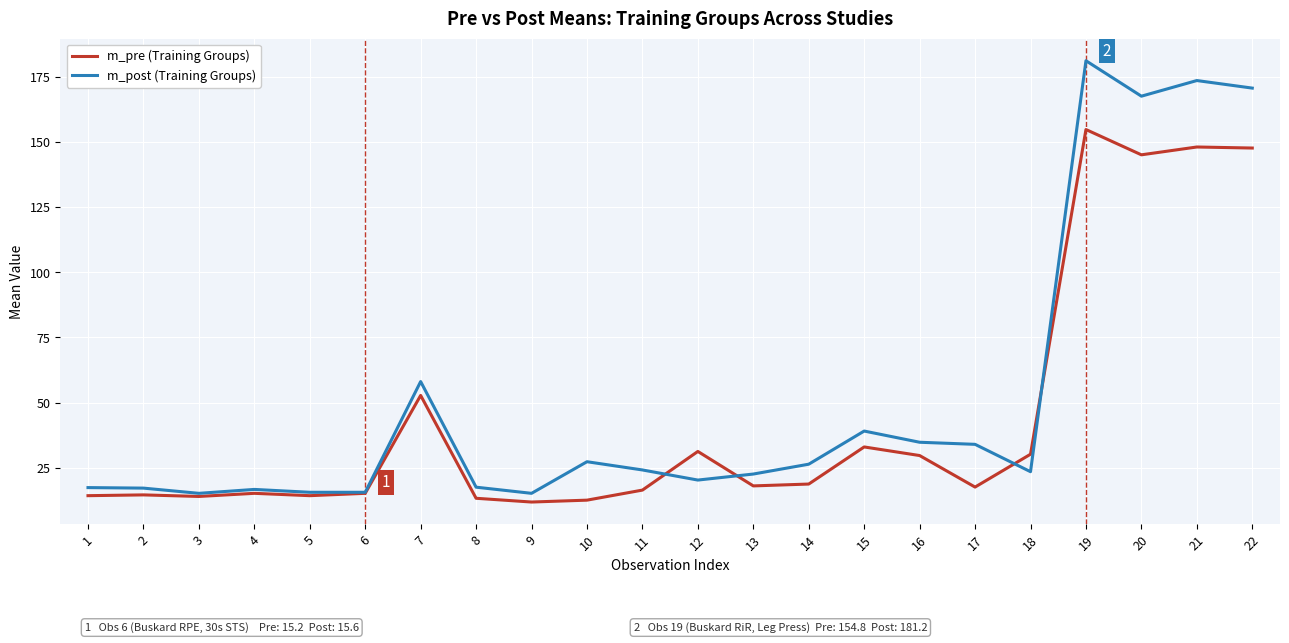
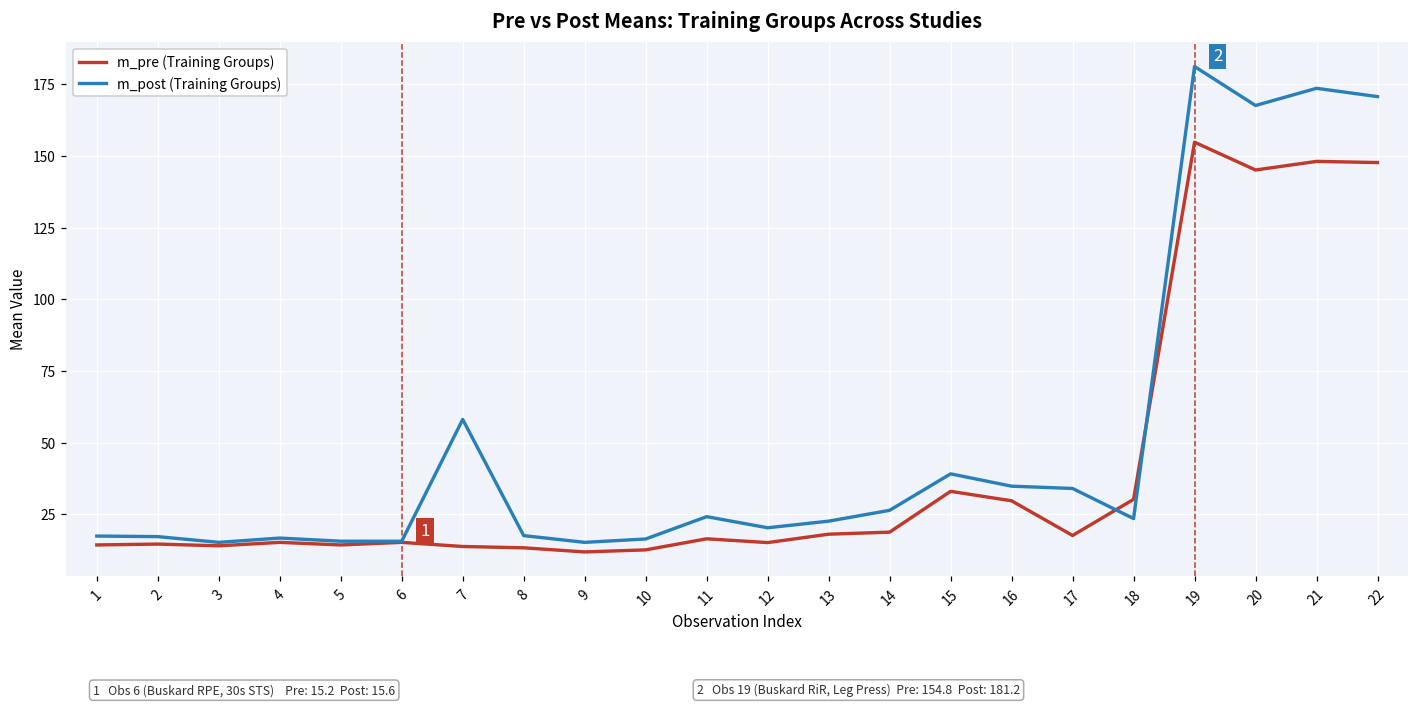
  {
    "m_pre (Training Groups)": {
      "1": 14,
      "2": 15,
      "3": 14,
      "4": 15,
      "5": 14,
-     "7": 53,
+     "7": 14,
      "8": 13,
      "9": 12,
      "10": 13,
      "11": 16,
-     "12": 31,
+     "12": 15,
      "13": 18,
      "14": 19,
      "15": 33,
      "16": 30,
      "17": 18,
      "18": 30,
      "19": 155,
      "20": 145,
      "21": 148,
      "22": 148
    },
    "m_post (Training Groups)": {
      "1": 17,
      "2": 17,
      "3": 15,
      "4": 17,
      "5": 16,
      "7": 58,
      "8": 18,
      "9": 15,
-     "10": 27,
+     "10": 16,
      "11": 24,
      "12": 20,
      "13": 23,
      "14": 26,
      "15": 39,
      "16": 35,
      "17": 34,
      "18": 24,
      "20": 168,
      "21": 174,
      "22": 171
    }
  }
